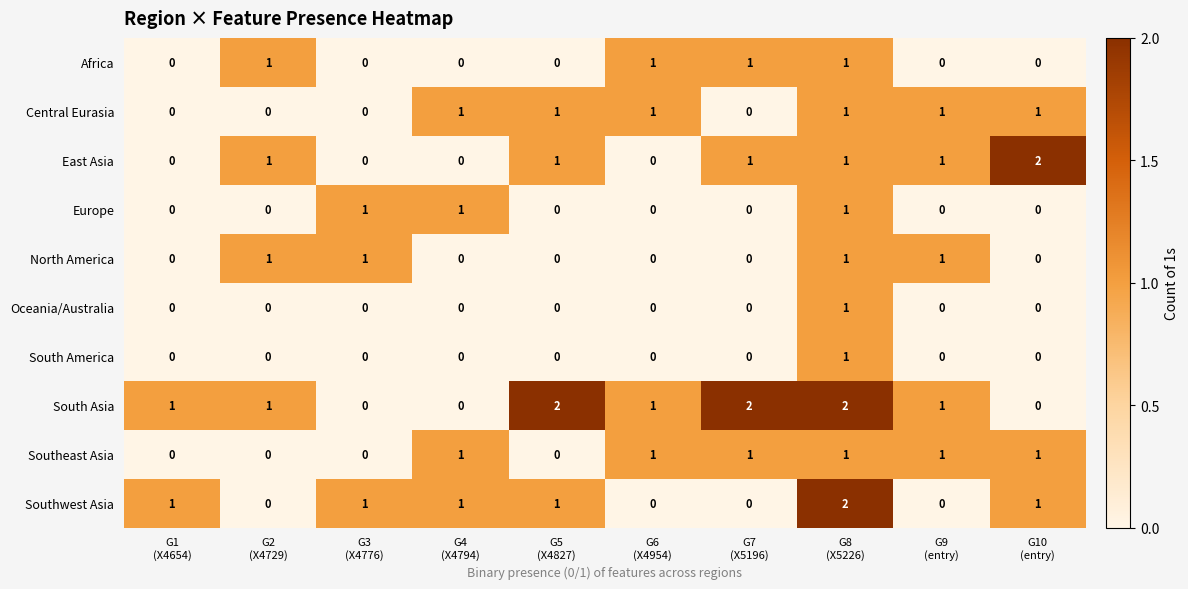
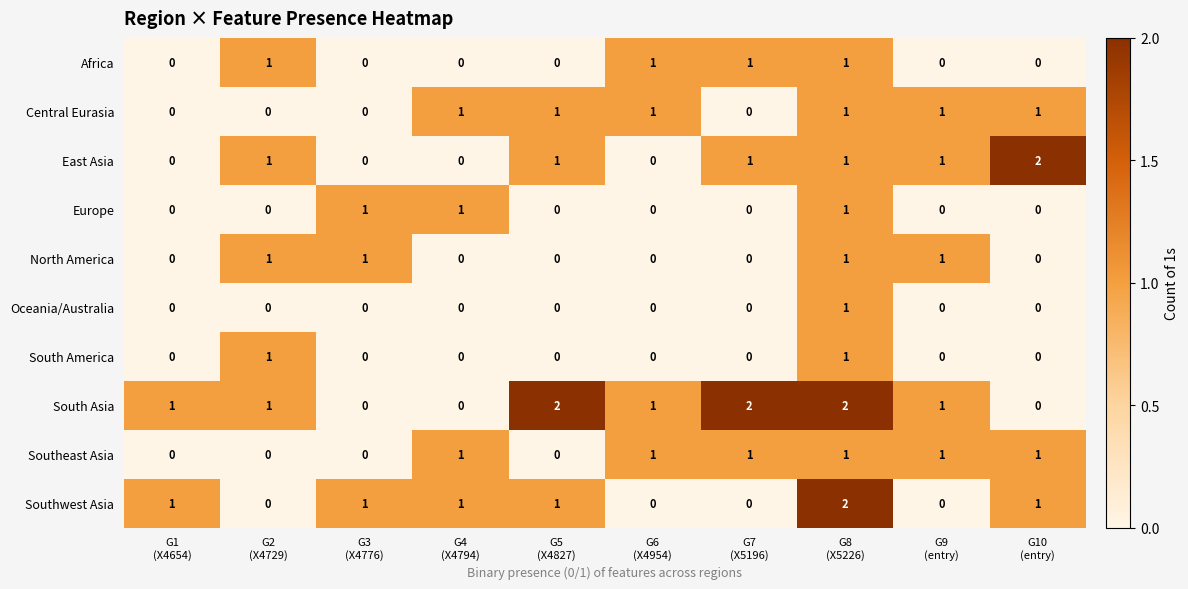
  {
    "Africa": {
      "G1 (X4654)": 0,
      "G2 (X4729)": 1,
      "G3 (X4776)": 0,
      "G4 (X4794)": 0,
      "G5 (X4827)": 0,
      "G6 (X4954)": 1,
      "G7 (X5196)": 1,
      "G8 (X5226)": 1,
      "G9 (entry)": 0,
      "G10 (entry)": 0
    },
    "Central Eurasia": {
      "G1 (X4654)": 0,
      "G2 (X4729)": 0,
      "G3 (X4776)": 0,
      "G4 (X4794)": 1,
      "G5 (X4827)": 1,
      "G6 (X4954)": 1,
      "G7 (X5196)": 0,
      "G8 (X5226)": 1,
      "G9 (entry)": 1,
      "G10 (entry)": 1
    },
    "East Asia": {
      "G1 (X4654)": 0,
      "G2 (X4729)": 1,
      "G3 (X4776)": 0,
      "G4 (X4794)": 0,
      "G5 (X4827)": 1,
      "G6 (X4954)": 0,
      "G7 (X5196)": 1,
      "G8 (X5226)": 1,
      "G9 (entry)": 1,
      "G10 (entry)": 2
    },
    "Europe": {
      "G1 (X4654)": 0,
      "G2 (X4729)": 0,
      "G3 (X4776)": 1,
      "G4 (X4794)": 1,
      "G5 (X4827)": 0,
      "G6 (X4954)": 0,
      "G7 (X5196)": 0,
      "G8 (X5226)": 1,
      "G9 (entry)": 0,
      "G10 (entry)": 0
    },
    "North America": {
      "G1 (X4654)": 0,
      "G2 (X4729)": 1,
      "G3 (X4776)": 1,
      "G4 (X4794)": 0,
      "G5 (X4827)": 0,
      "G6 (X4954)": 0,
      "G7 (X5196)": 0,
      "G8 (X5226)": 1,
      "G9 (entry)": 1,
      "G10 (entry)": 0
    },
    "Oceania/Australia": {
      "G1 (X4654)": 0,
      "G2 (X4729)": 0,
      "G3 (X4776)": 0,
      "G4 (X4794)": 0,
      "G5 (X4827)": 0,
      "G6 (X4954)": 0,
      "G7 (X5196)": 0,
      "G8 (X5226)": 1,
      "G9 (entry)": 0,
      "G10 (entry)": 0
    },
    "South America": {
      "G1 (X4654)": 0,
-     "G2 (X4729)": 0,
+     "G2 (X4729)": 1,
      "G3 (X4776)": 0,
      "G4 (X4794)": 0,
      "G5 (X4827)": 0,
      "G6 (X4954)": 0,
      "G7 (X5196)": 0,
      "G8 (X5226)": 1,
      "G9 (entry)": 0,
      "G10 (entry)": 0
    },
    "South Asia": {
      "G1 (X4654)": 1,
      "G2 (X4729)": 1,
      "G3 (X4776)": 0,
      "G4 (X4794)": 0,
      "G5 (X4827)": 2,
      "G6 (X4954)": 1,
      "G7 (X5196)": 2,
      "G8 (X5226)": 2,
      "G9 (entry)": 1,
      "G10 (entry)": 0
    },
    "Southeast Asia": {
      "G1 (X4654)": 0,
      "G2 (X4729)": 0,
      "G3 (X4776)": 0,
      "G4 (X4794)": 1,
      "G5 (X4827)": 0,
      "G6 (X4954)": 1,
      "G7 (X5196)": 1,
      "G8 (X5226)": 1,
      "G9 (entry)": 1,
      "G10 (entry)": 1
    },
    "Southwest Asia": {
      "G1 (X4654)": 1,
      "G2 (X4729)": 0,
      "G3 (X4776)": 1,
      "G4 (X4794)": 1,
      "G5 (X4827)": 1,
      "G6 (X4954)": 0,
      "G7 (X5196)": 0,
      "G8 (X5226)": 2,
      "G9 (entry)": 0,
      "G10 (entry)": 1
    }
  }
